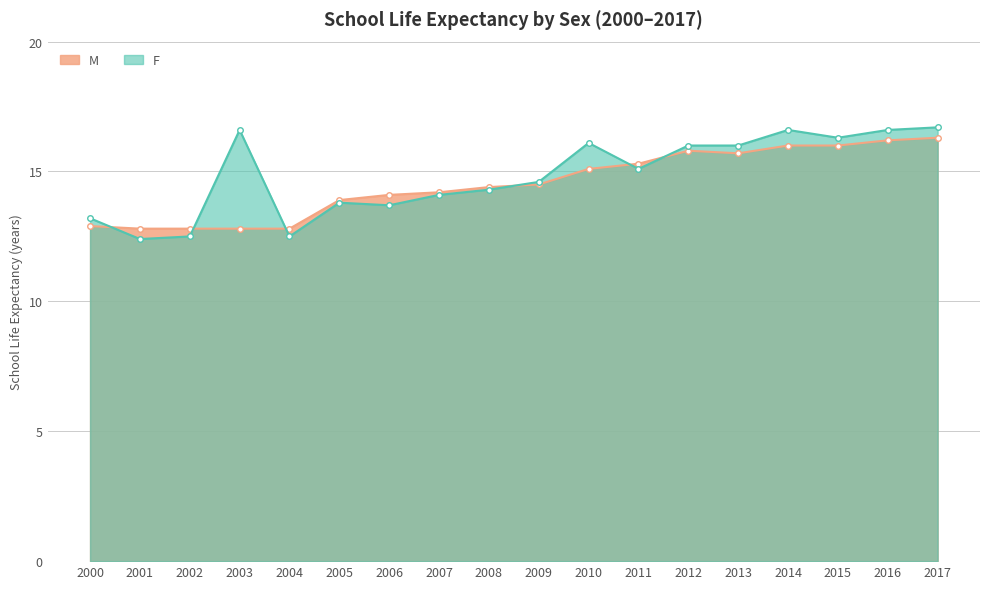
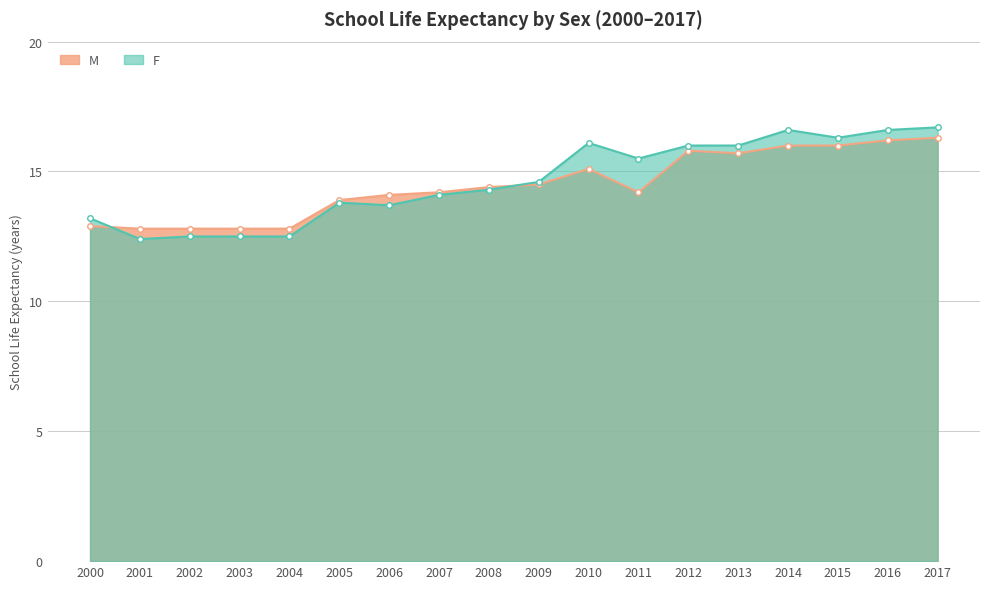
  {
    "M": {
      "2000": 12.9,
      "2001": 12.8,
      "2002": 12.8,
      "2003": 12.8,
      "2004": 12.8,
      "2005": 13.9,
      "2006": 14.1,
      "2007": 14.2,
      "2008": 14.4,
      "2009": 14.5,
      "2010": 15.1,
-     "2011": 15.3,
+     "2011": 14.2,
      "2012": 15.8,
      "2013": 15.7,
      "2014": 16.0,
      "2015": 16.0,
      "2016": 16.2,
      "2017": 16.3
    },
    "F": {
      "2000": 13.2,
      "2001": 12.4,
      "2002": 12.5,
-     "2003": 16.6,
+     "2003": 12.5,
      "2004": 12.5,
      "2005": 13.8,
      "2006": 13.7,
      "2007": 14.1,
      "2008": 14.3,
      "2009": 14.6,
      "2010": 16.1,
-     "2011": 15.1,
+     "2011": 15.5,
      "2012": 16.0,
      "2013": 16.0,
      "2014": 16.6,
      "2015": 16.3,
      "2016": 16.6,
      "2017": 16.7
    }
  }
